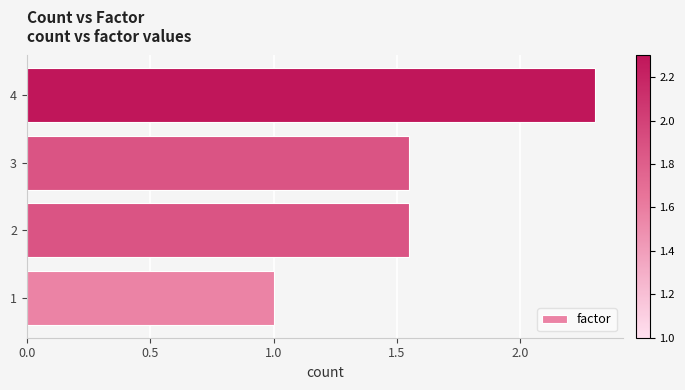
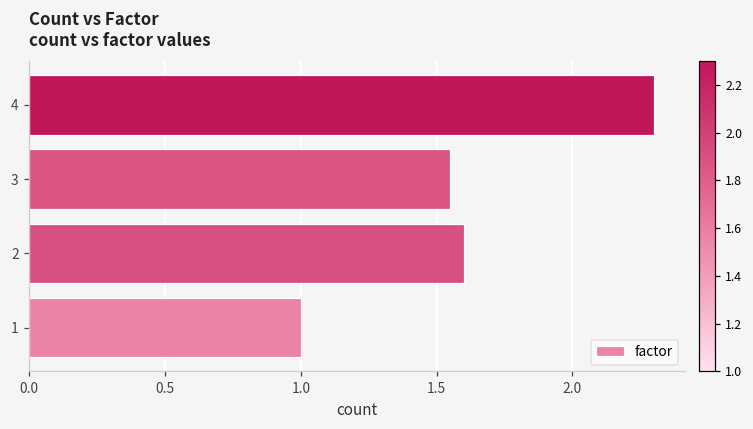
  {
    "4": 2.30,
    "3": 1.55,
-   "2": 1.55,
+   "2": 1.60,
    "1": 1.00
  }
